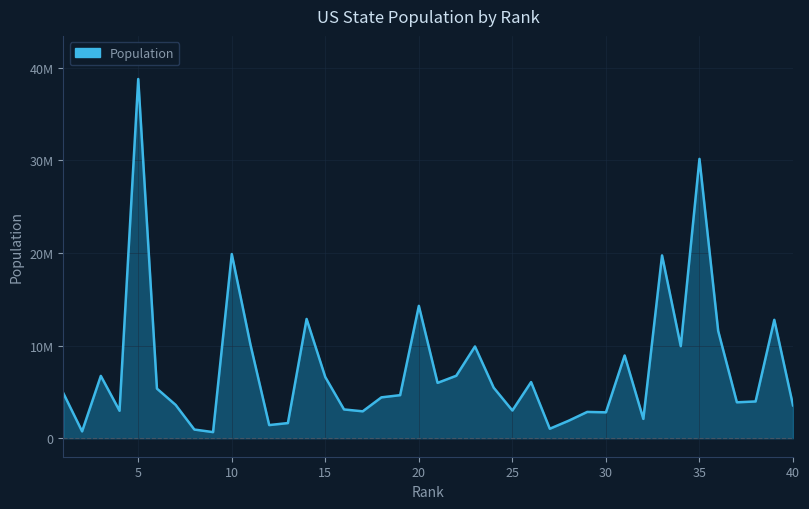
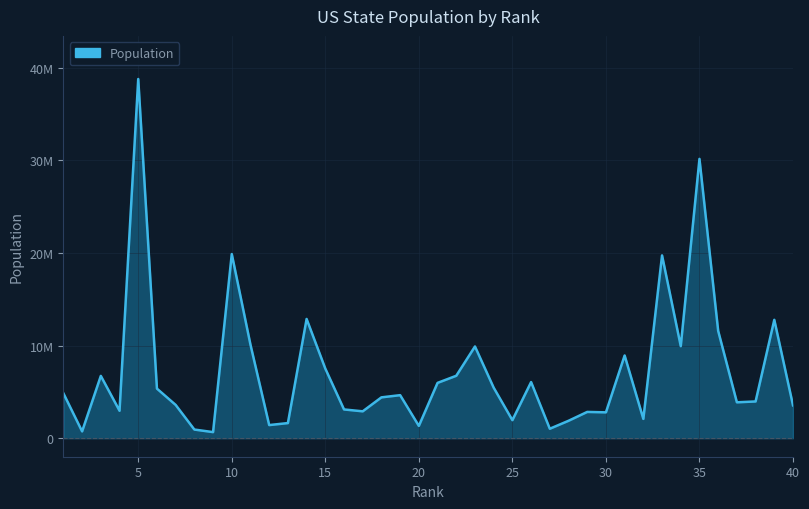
  {
    "5": 39000000,
    "10": 20000000,
-   "15": 7000000,
-   "20": 14000000,
-   "25": 3000000,
+   "15": 8000000,
+   "20": 1000000,
+   "25": 2000000,
    "30": 3000000,
    "35": 30000000,
    "40": 4000000
  }
